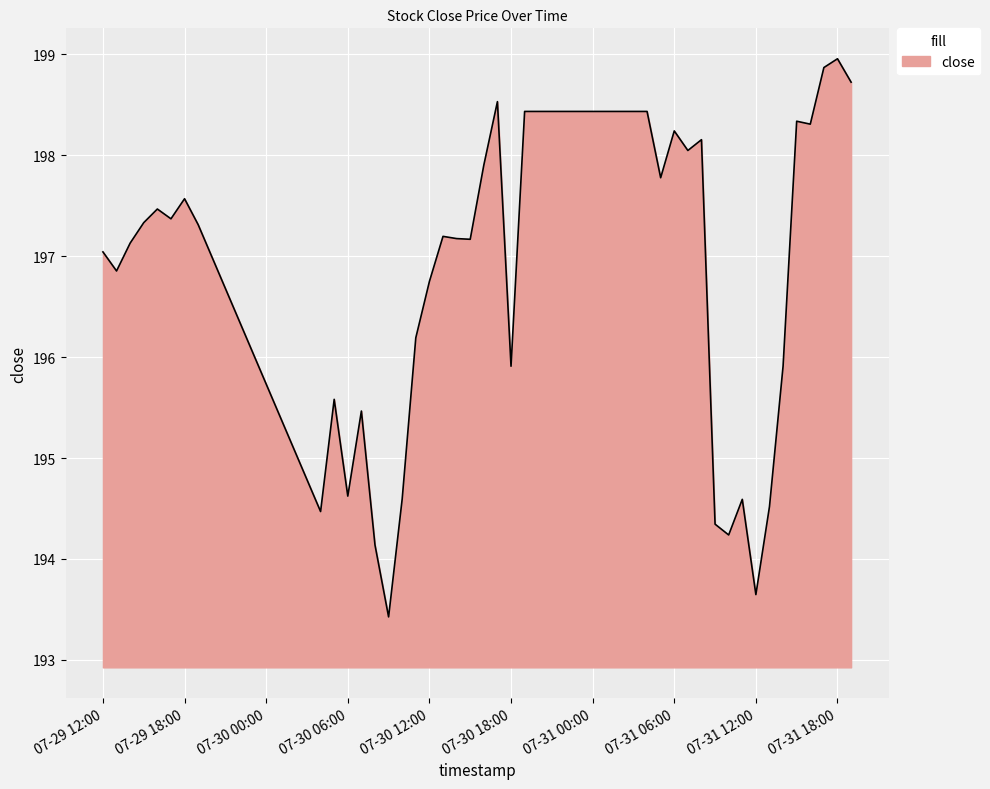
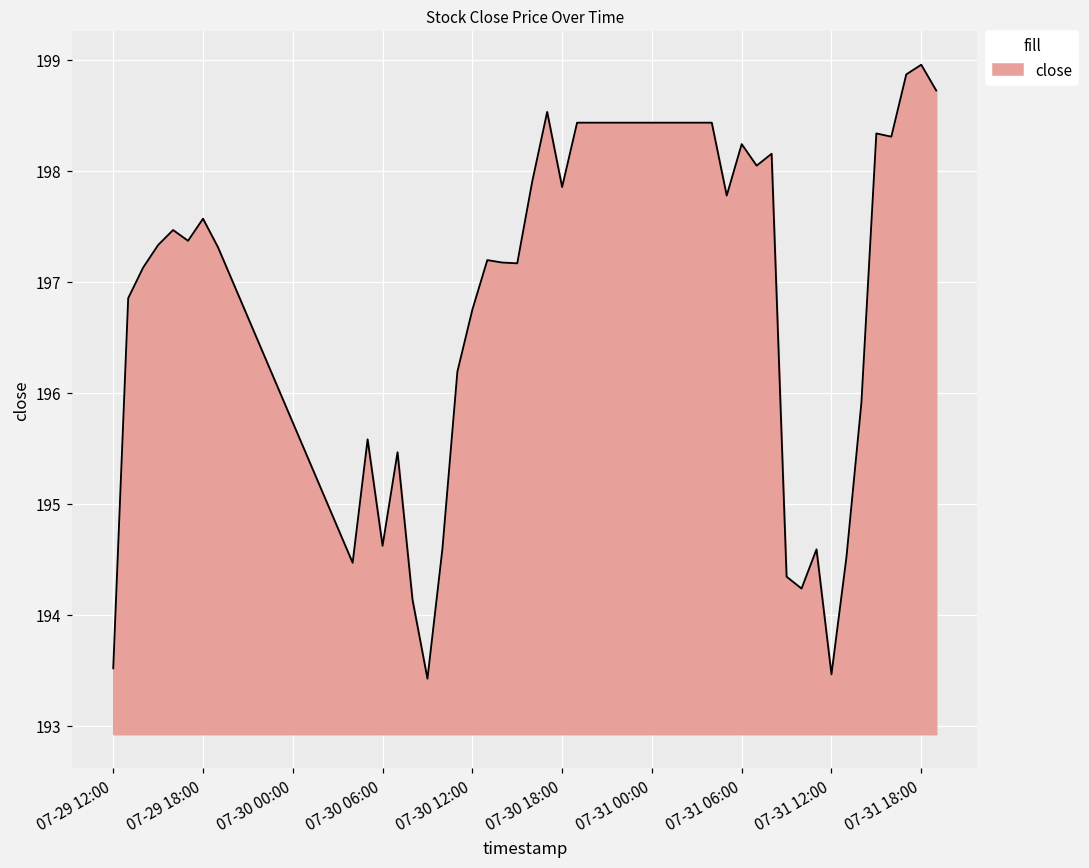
  {
-   "07-29 12:00": 197.04,
+   "07-29 12:00": 193.52,
    "07-29 18:00": 197.57,
    "07-30 06:00": 194.62,
    "07-30 12:00": 196.75,
-   "07-30 18:00": 195.91,
+   "07-30 18:00": 197.86,
    "07-31 06:00": 198.24,
-   "07-31 12:00": 193.65,
+   "07-31 12:00": 193.47,
    "07-31 18:00": 198.96
  }
